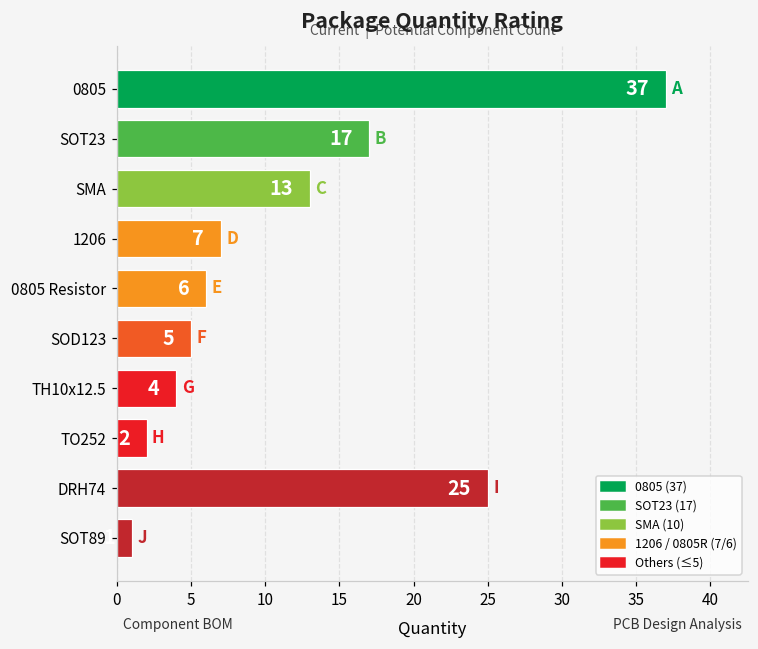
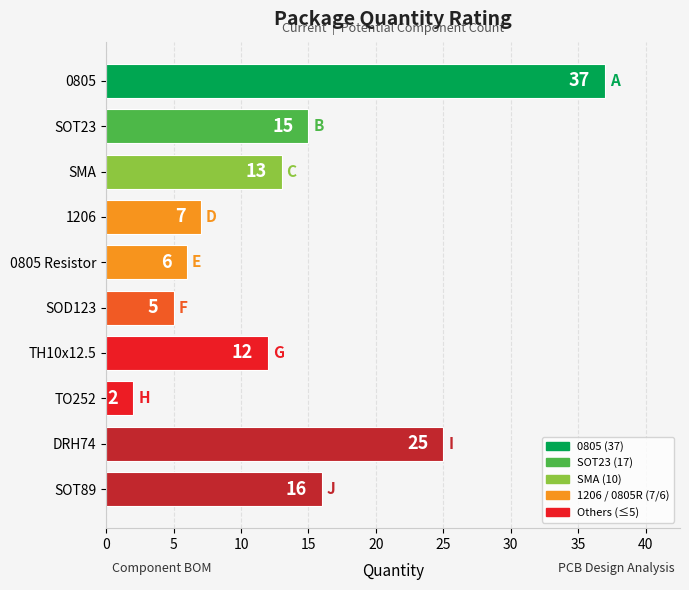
  {
    "0805": 37,
-   "SOT23": 17,
+   "SOT23": 15,
    "SMA": 13,
    "1206": 7,
    "0805 Resistor": 6,
    "SOD123": 5,
-   "TH10x12.5": 4,
+   "TH10x12.5": 12,
    "TO252": 2,
    "DRH74": 25,
-   "SOT89": 1
+   "SOT89": 16
  }
